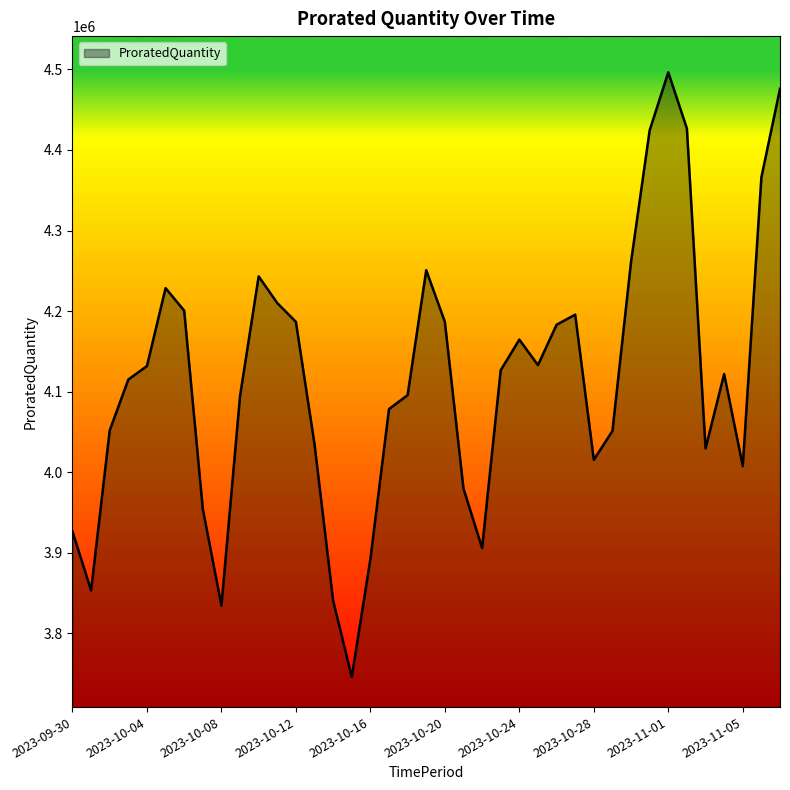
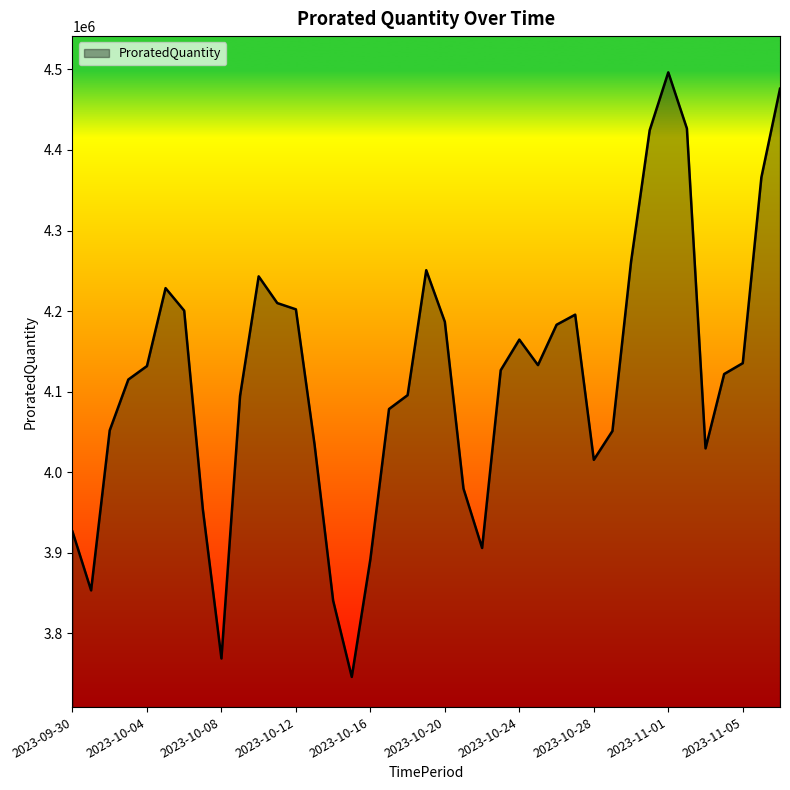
  {
    "2023-09-30": 3930000,
    "2023-10-04": 4130000,
-   "2023-10-08": 3830000,
-   "2023-10-12": 4190000,
+   "2023-10-08": 3770000,
+   "2023-10-12": 4200000,
    "2023-10-16": 3890000,
    "2023-10-20": 4190000,
    "2023-10-24": 4160000,
    "2023-10-28": 4020000,
    "2023-11-01": 4500000,
-   "2023-11-05": 4010000
+   "2023-11-05": 4140000
  }
